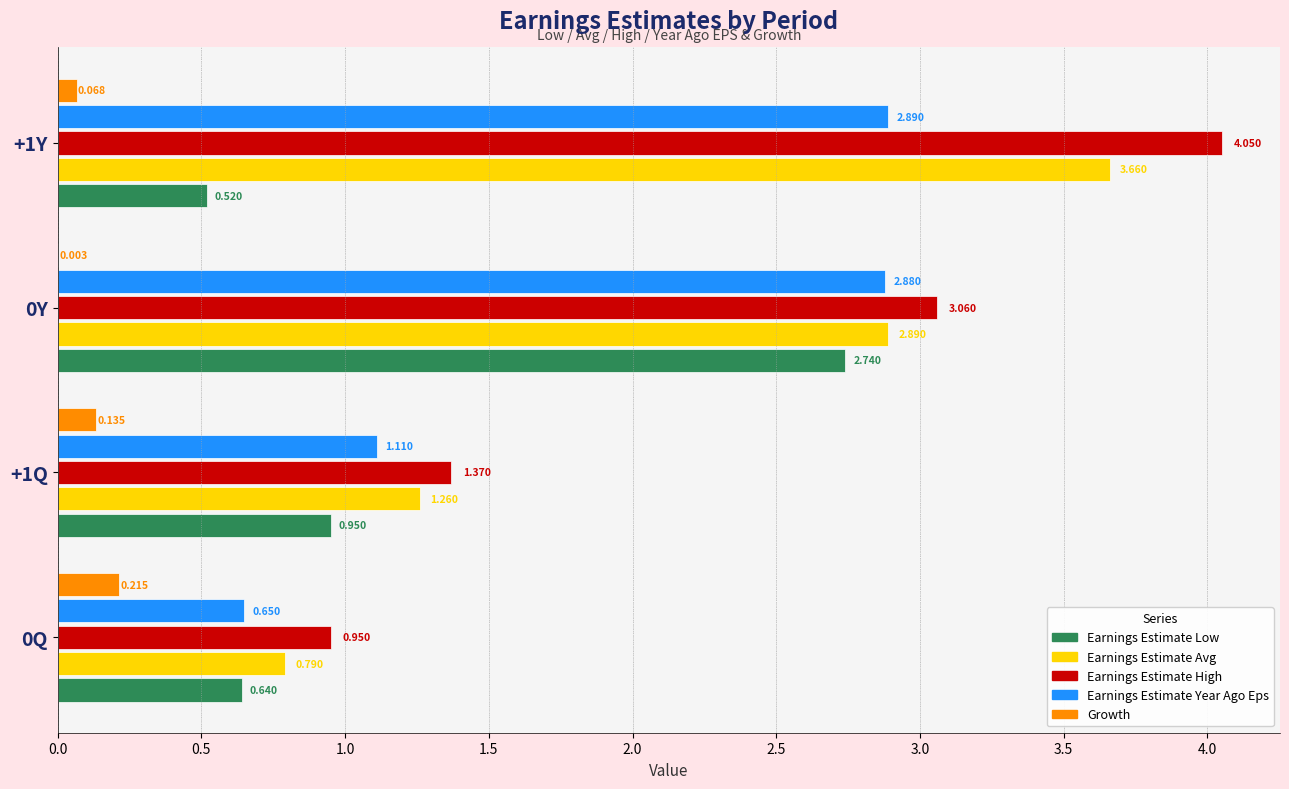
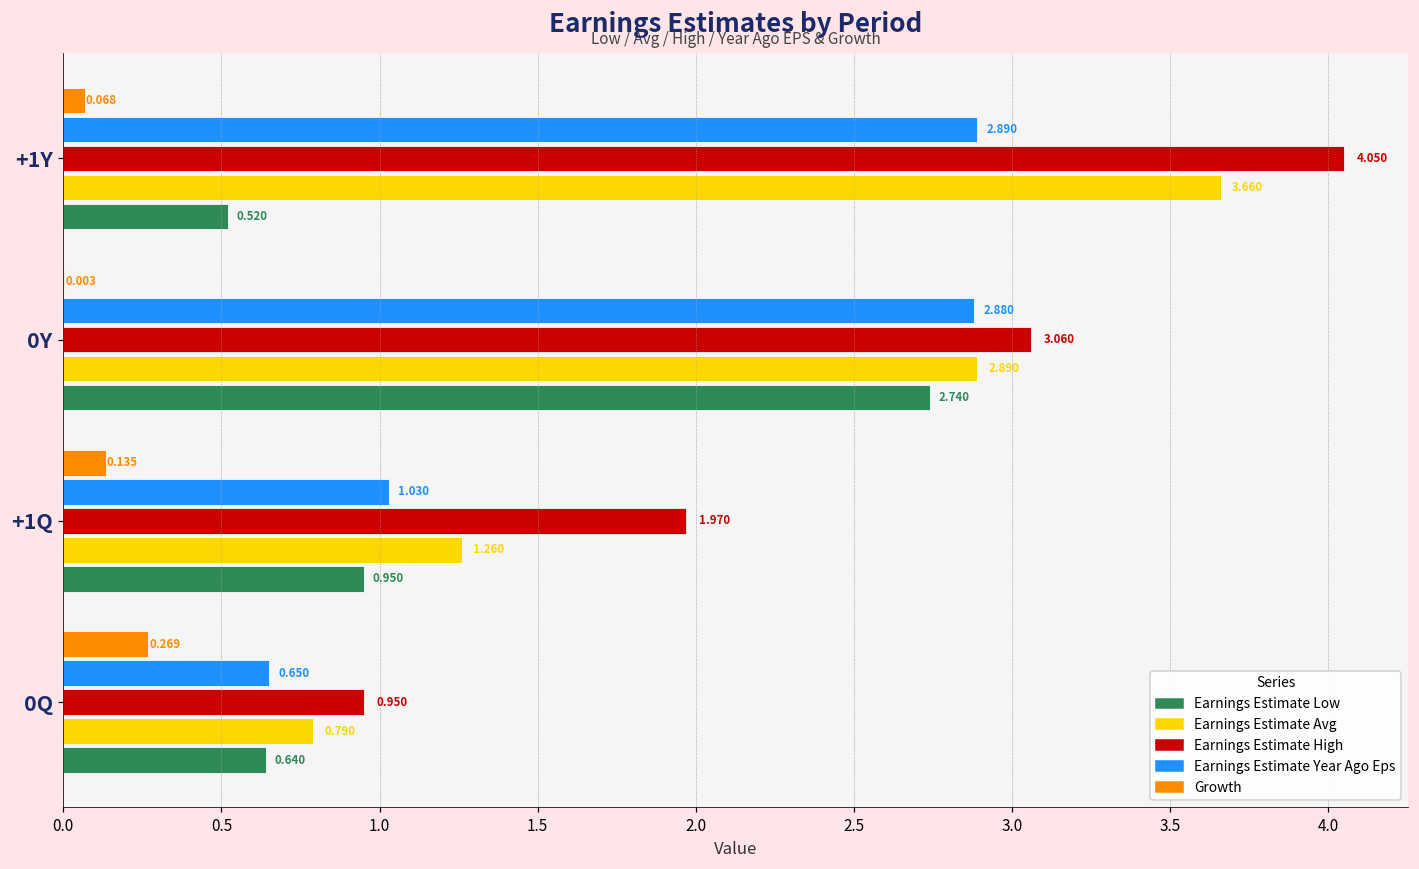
  {
    "Earnings Estimate Low": {
      "+1Y": 0.520,
      "0Y": 2.740,
      "+1Q": 0.950,
      "0Q": 0.640
    },
    "Earnings Estimate Avg": {
      "+1Y": 3.660,
      "0Y": 2.890,
      "+1Q": 1.260,
      "0Q": 0.790
    },
    "Earnings Estimate High": {
      "+1Y": 4.050,
      "0Y": 3.060,
-     "+1Q": 1.370,
+     "+1Q": 1.970,
      "0Q": 0.950
    },
    "Earnings Estimate Year Ago Eps": {
      "+1Y": 2.890,
      "0Y": 2.880,
-     "+1Q": 1.110,
+     "+1Q": 1.030,
      "0Q": 0.650
    },
    "Growth": {
      "+1Y": 0.068,
      "0Y": 0.003,
      "+1Q": 0.135,
-     "0Q": 0.215
+     "0Q": 0.269
    }
  }
